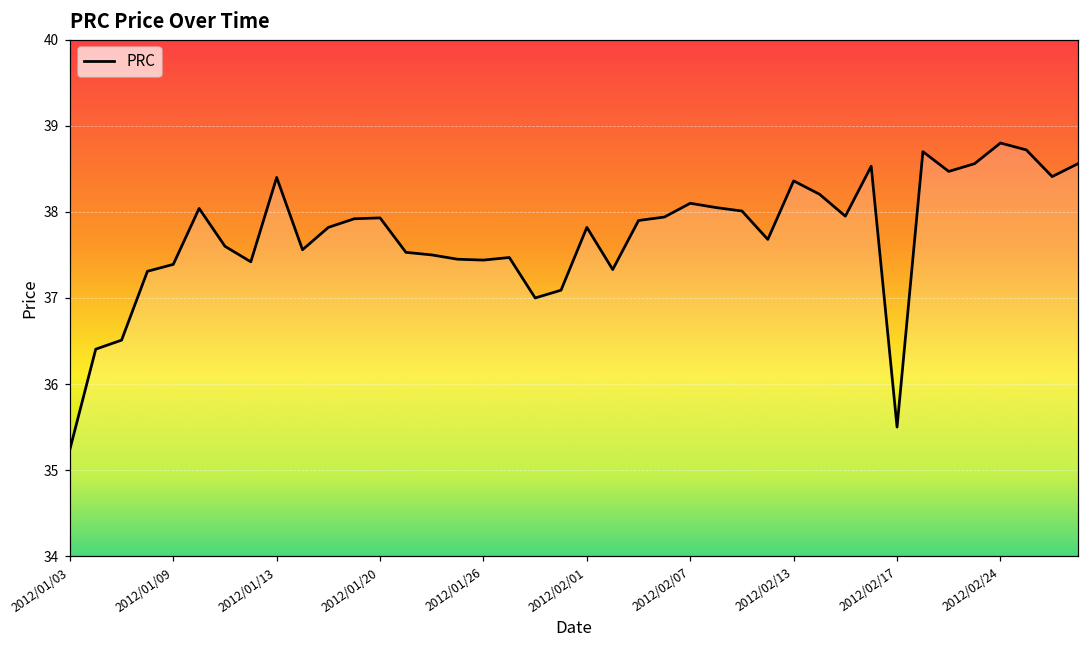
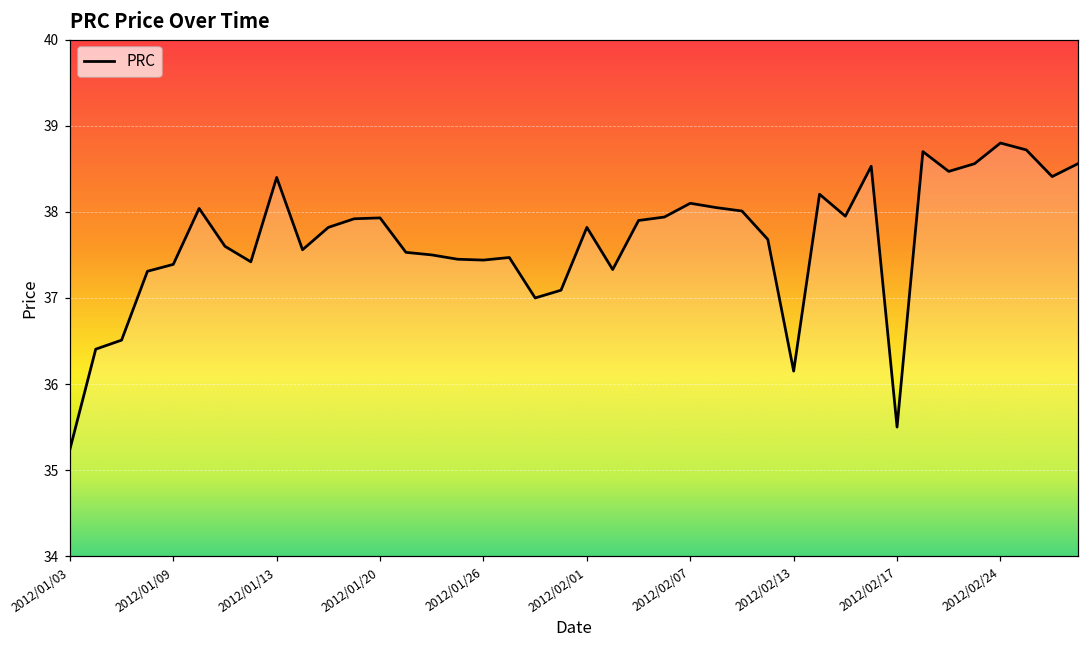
  {
    "2012/01/03": 35.2,
    "2012/01/09": 37.4,
    "2012/01/13": 38.4,
    "2012/01/20": 37.9,
    "2012/01/26": 37.4,
    "2012/02/01": 37.8,
    "2012/02/07": 38.1,
-   "2012/02/13": 38.4,
+   "2012/02/13": 36.2,
    "2012/02/17": 35.5,
    "2012/02/24": 38.8
  }
